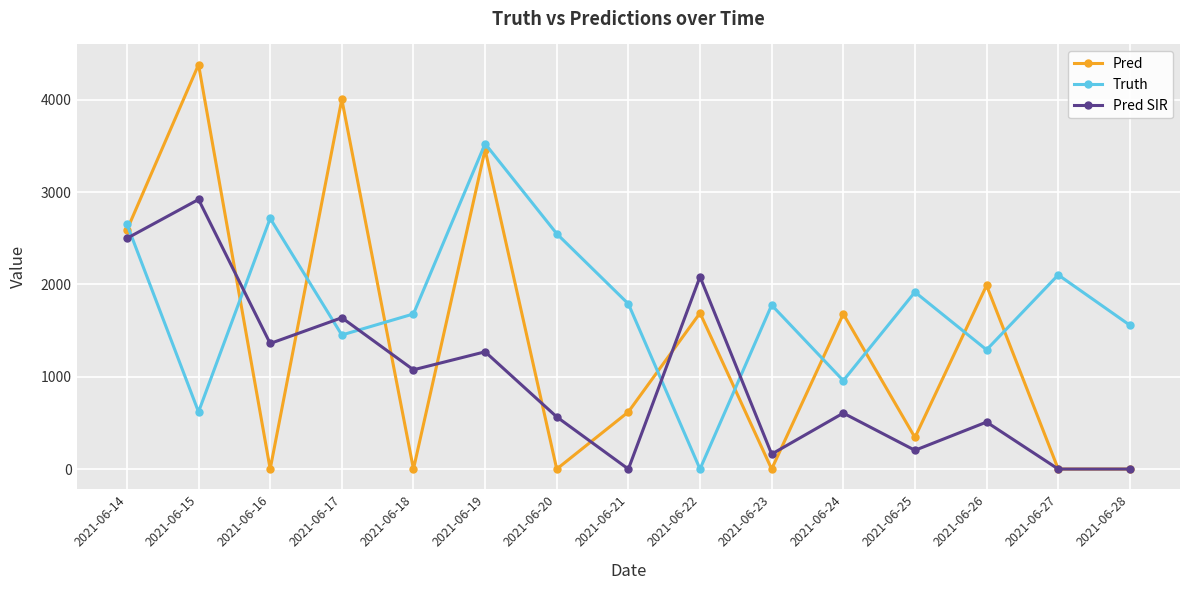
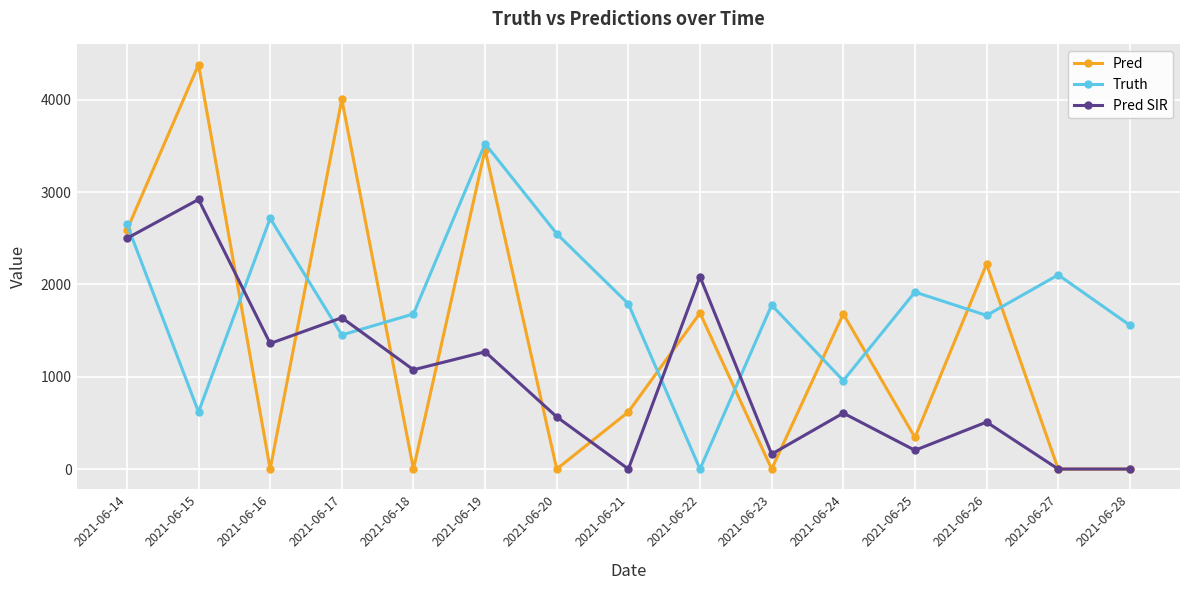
  {
    "Pred": {
      "2021-06-14": 2600,
      "2021-06-15": 4400,
      "2021-06-16": 0,
      "2021-06-17": 4000,
      "2021-06-18": 0,
      "2021-06-19": 3500,
      "2021-06-20": 0,
      "2021-06-21": 600,
      "2021-06-22": 1700,
      "2021-06-23": 0,
      "2021-06-24": 1700,
      "2021-06-25": 300,
-     "2021-06-26": 2000
+     "2021-06-26": 2200
    },
    "Truth": {
      "2021-06-14": 2700,
      "2021-06-15": 600,
      "2021-06-16": 2700,
      "2021-06-17": 1500,
      "2021-06-18": 1700,
      "2021-06-19": 3500,
      "2021-06-20": 2500,
      "2021-06-21": 1800,
      "2021-06-22": 0,
      "2021-06-23": 1800,
      "2021-06-24": 1000,
      "2021-06-25": 1900,
-     "2021-06-26": 1300,
+     "2021-06-26": 1700,
      "2021-06-27": 2100,
      "2021-06-28": 1600
    },
    "Pred SIR": {
      "2021-06-14": 2500,
      "2021-06-15": 2900,
      "2021-06-16": 1400,
      "2021-06-17": 1600,
      "2021-06-18": 1100,
      "2021-06-19": 1300,
      "2021-06-20": 600,
      "2021-06-21": 0,
      "2021-06-22": 2100,
      "2021-06-23": 200,
      "2021-06-24": 600,
      "2021-06-25": 200,
      "2021-06-26": 500
    }
  }
